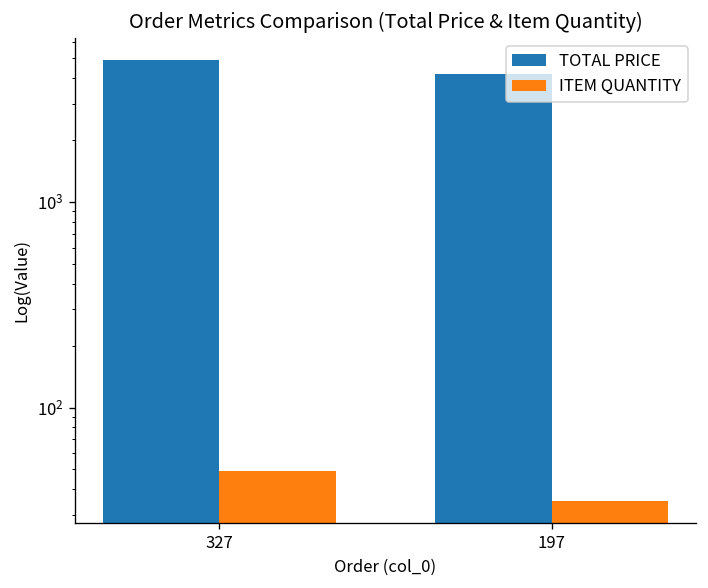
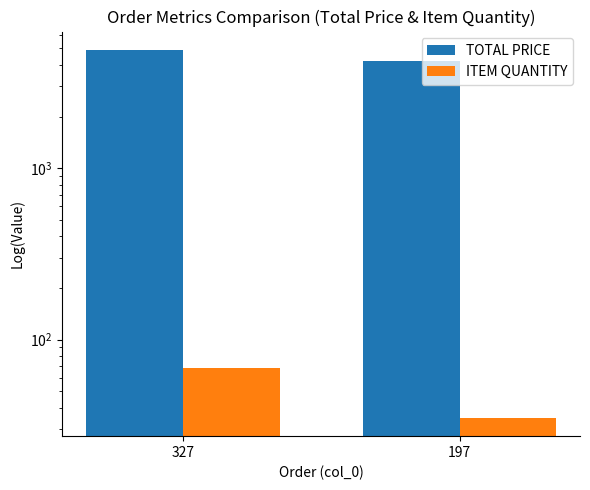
  {
    "TOTAL PRICE": {
      "327": 4900,
      "197": 4200
    },
    "ITEM QUANTITY": {
-     "327": 49,
+     "327": 68,
      "197": 35
    }
  }
